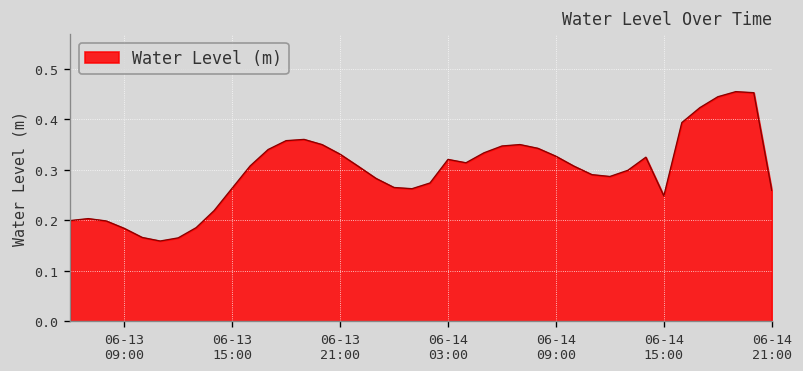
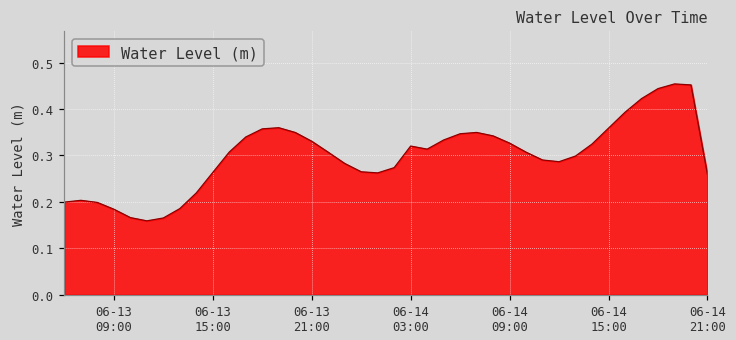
  {
    "06-13 09:00": 0.18,
    "06-13 15:00": 0.26,
    "06-13 21:00": 0.33,
    "06-14 03:00": 0.32,
    "06-14 09:00": 0.33,
-   "06-14 15:00": 0.25,
+   "06-14 15:00": 0.36,
    "06-14 21:00": 0.26
  }
